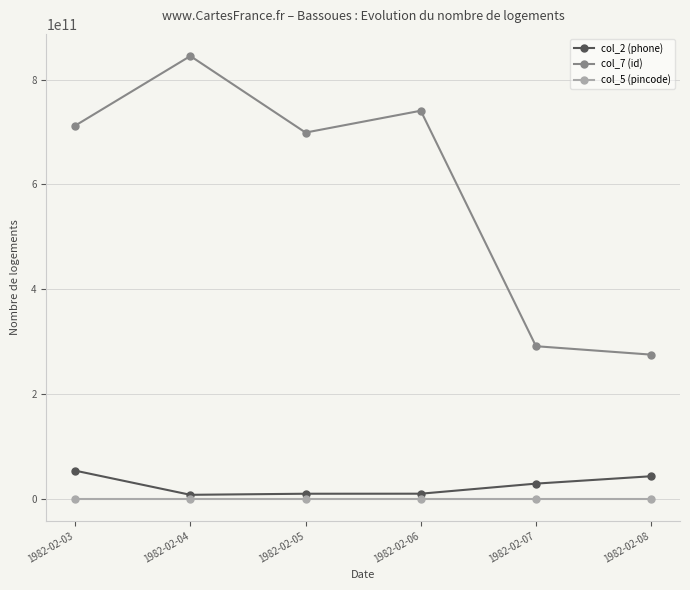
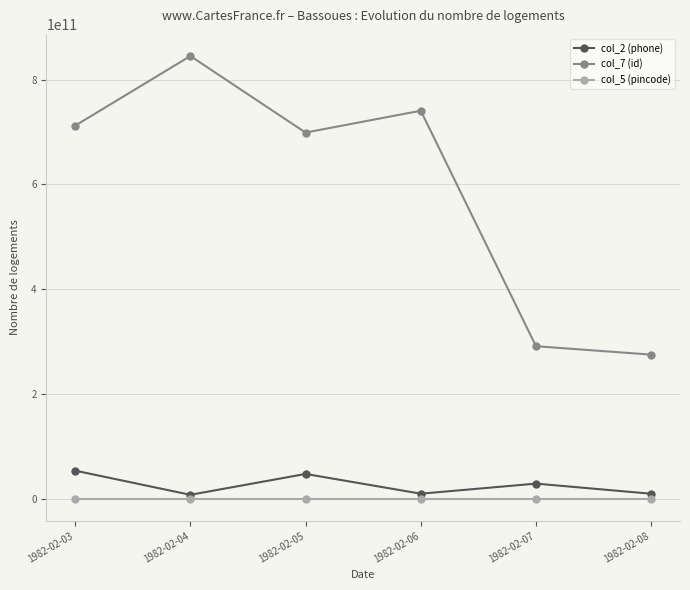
  {
    "col_2 (phone)": {
      "1982-02-03": 50000000000,
      "1982-02-04": 10000000000,
-     "1982-02-05": 10000000000,
+     "1982-02-05": 50000000000,
      "1982-02-06": 10000000000,
      "1982-02-07": 30000000000,
-     "1982-02-08": 40000000000
+     "1982-02-08": 10000000000
    }
  }
